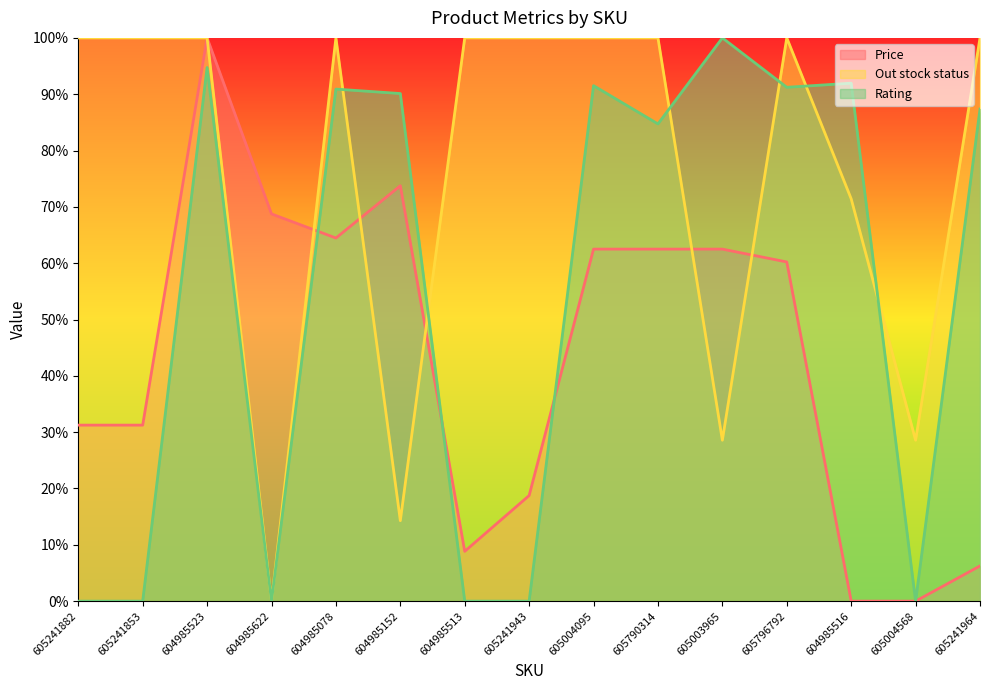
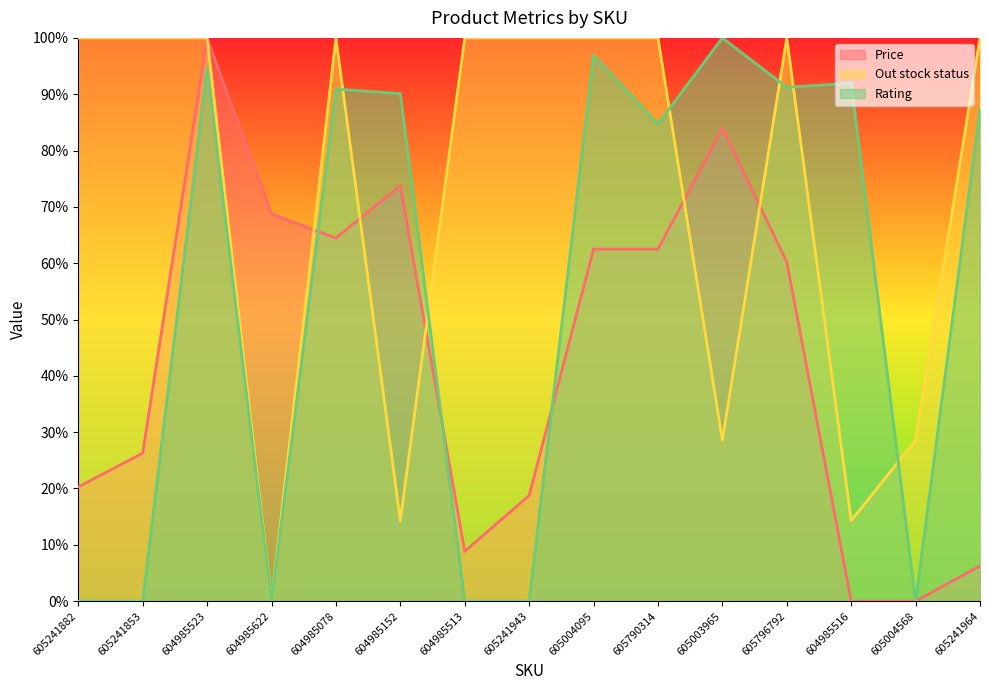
  {
    "Price": {
-     "605241882": "31%",
-     "605241853": "31%",
+     "605241882": "20%",
+     "605241853": "26%",
      "604985622": "69%",
      "604985078": "64%",
      "604985152": "74%",
      "604985513": "9%",
      "605241943": "19%",
      "605004095": "63%",
      "605790314": "63%",
-     "605003965": "63%",
+     "605003965": "84%",
      "605796792": "60%",
      "604985516": "0%",
      "605241964": "6%"
    },
    "Out stock status": {
      "605241882": "100%",
      "605241853": "100%",
      "604985078": "100%",
      "604985152": "14%",
      "604985513": "100%",
      "605241943": "100%",
      "605004095": "100%",
      "605790314": "100%",
      "605003965": "29%",
      "605796792": "100%",
-     "604985516": "71%",
+     "604985516": "14%",
      "605004568": "29%",
      "605241964": "100%"
    },
    "Rating": {
      "605241882": "0%",
      "605241853": "0%",
      "604985523": "95%",
      "604985078": "91%",
      "604985152": "90%",
      "604985513": "0%",
      "605241943": "0%",
-     "605004095": "92%",
+     "605004095": "97%",
      "605790314": "85%",
      "605003965": "100%",
      "605796792": "91%",
      "605241964": "87%"
    }
  }
